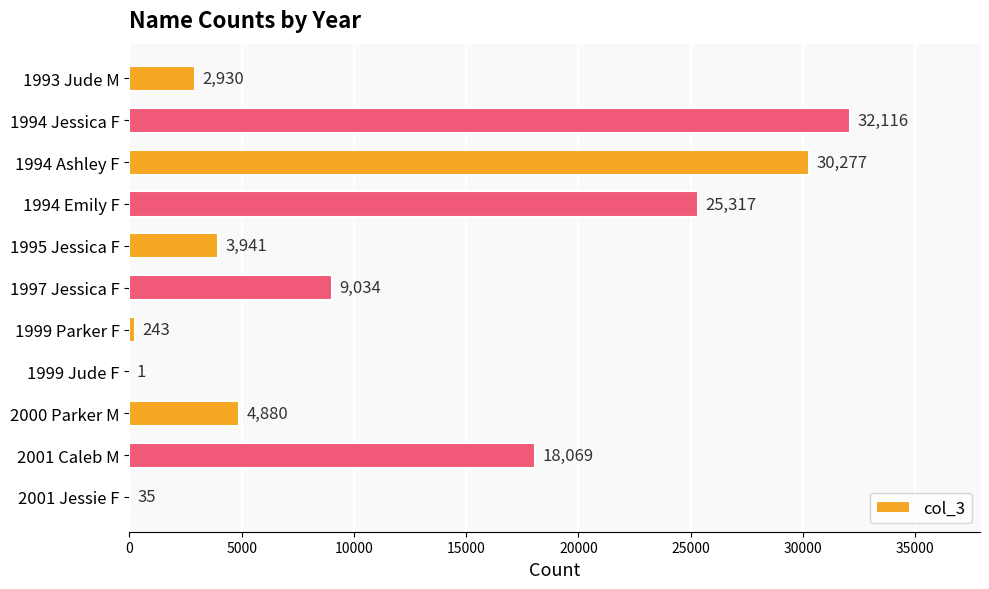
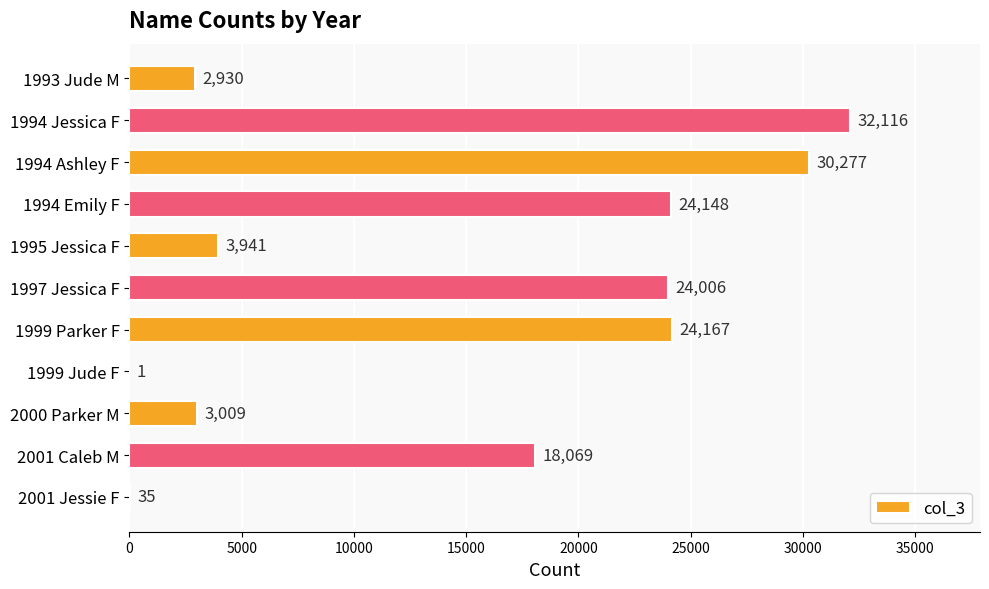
  {
    "1993 Jude M": "2,930",
    "1994 Jessica F": "32,116",
    "1994 Ashley F": "30,277",
-   "1994 Emily F": "25,317",
+   "1994 Emily F": "24,148",
    "1995 Jessica F": "3,941",
-   "1997 Jessica F": "9,034",
-   "1999 Parker F": "243",
+   "1997 Jessica F": "24,006",
+   "1999 Parker F": "24,167",
    "1999 Jude F": "1",
-   "2000 Parker M": "4,880",
+   "2000 Parker M": "3,009",
    "2001 Caleb M": "18,069",
    "2001 Jessie F": "35"
  }
